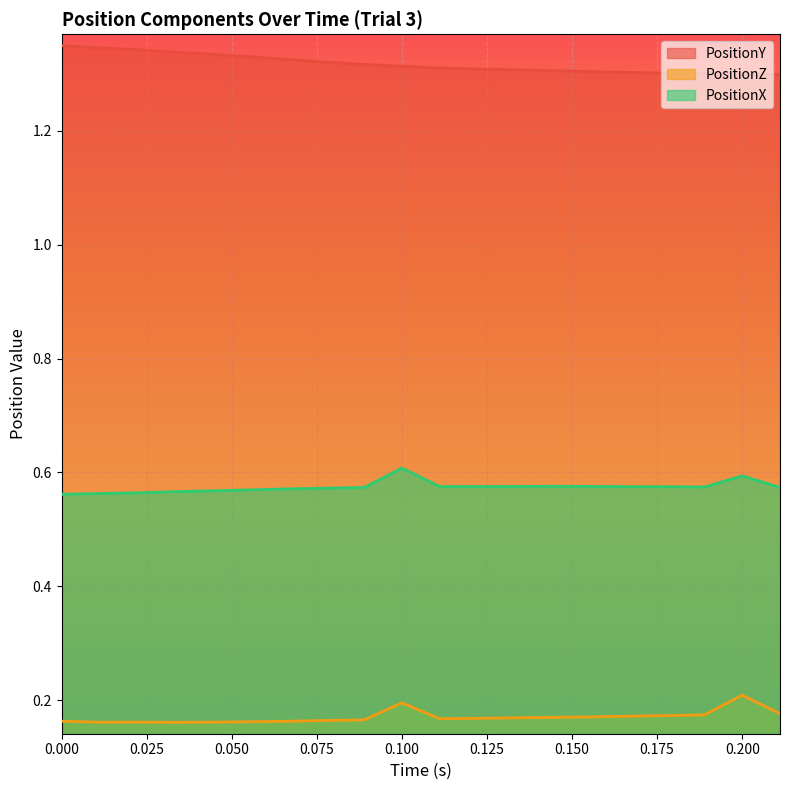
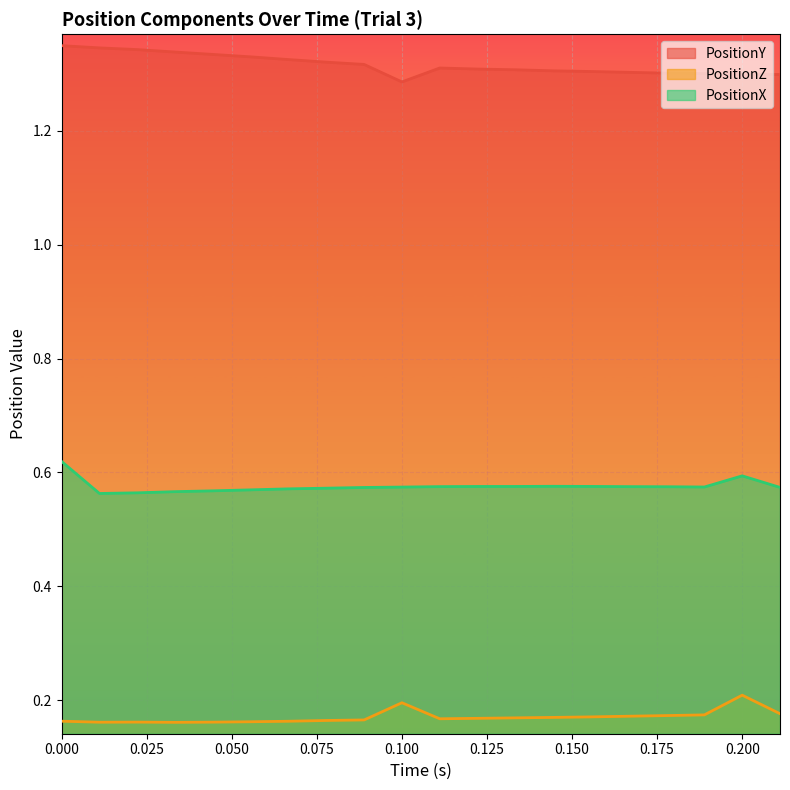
  {
    "PositionY": {
      "0.000": 1.35,
-     "0.100": 1.31
+     "0.100": 1.29
    },
    "PositionZ": {
      "0.000": 0.16,
      "0.100": 0.20,
      "0.200": 0.21
    },
    "PositionX": {
-     "0.000": 0.56,
-     "0.100": 0.61,
+     "0.000": 0.62,
+     "0.100": 0.57,
      "0.200": 0.59
    }
  }
